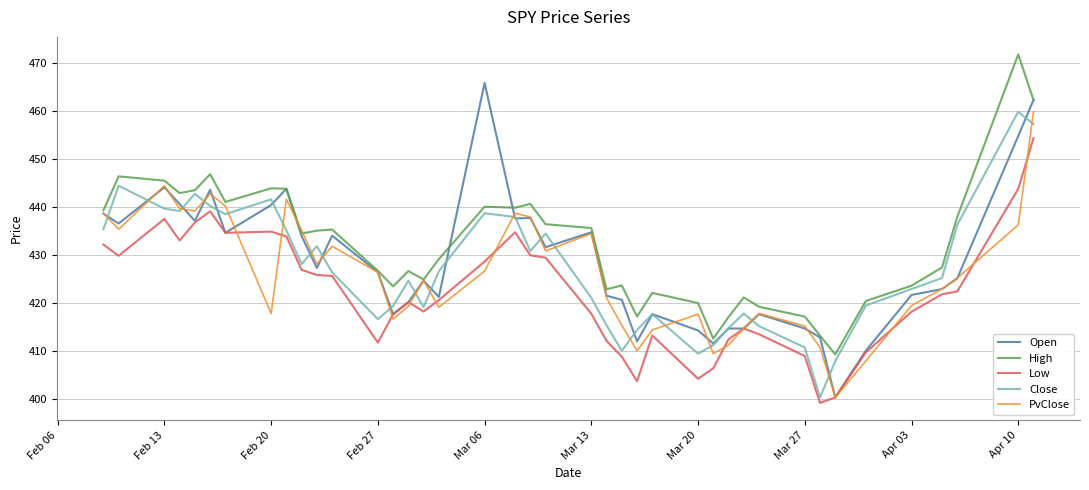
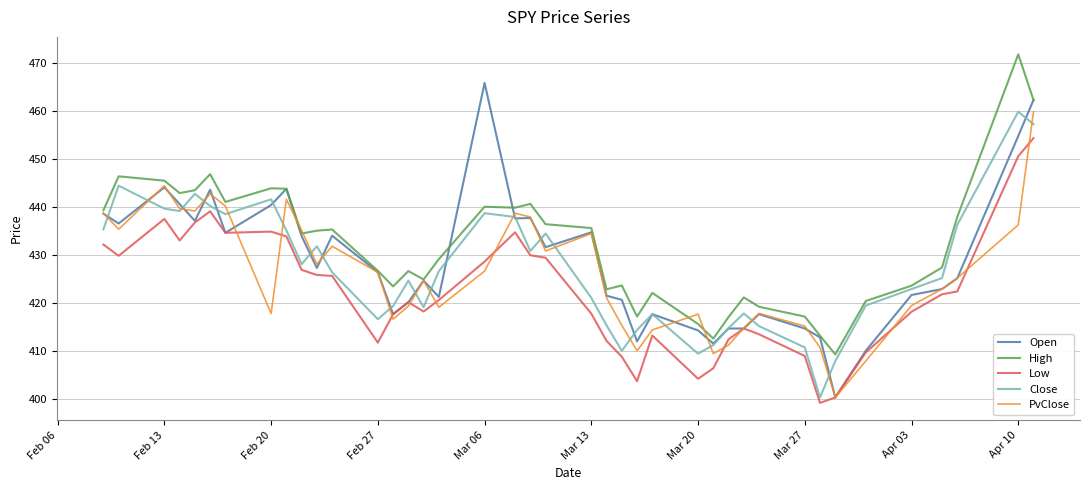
  {
    "Open": {
      "Feb 20": 440,
      "Mar 06": 466,
      "Mar 20": 414,
      "Apr 03": 422,
      "Apr 10": 455
    },
    "High": {
      "Feb 13": 446,
      "Feb 20": 444,
      "Mar 06": 440,
      "Mar 13": 436,
-     "Mar 20": 420,
+     "Mar 20": 416,
      "Mar 27": 417,
      "Apr 03": 424,
      "Apr 10": 472
    },
    "Low": {
      "Feb 13": 438,
      "Feb 20": 435,
      "Feb 27": 412,
      "Mar 06": 429,
      "Mar 13": 418,
      "Mar 20": 404,
      "Mar 27": 409,
      "Apr 03": 418,
-     "Apr 10": 444
+     "Apr 10": 451
    },
    "Close": {
      "Feb 13": 440,
      "Feb 20": 442,
      "Feb 27": 417,
      "Mar 06": 439,
      "Mar 13": 421,
      "Mar 20": 409,
      "Mar 27": 411,
      "Apr 03": 423,
      "Apr 10": 460
    },
    "PvClose": {
      "Feb 20": 418,
      "Mar 06": 427,
      "Mar 20": 418,
      "Apr 03": 419,
      "Apr 10": 436
    }
  }
